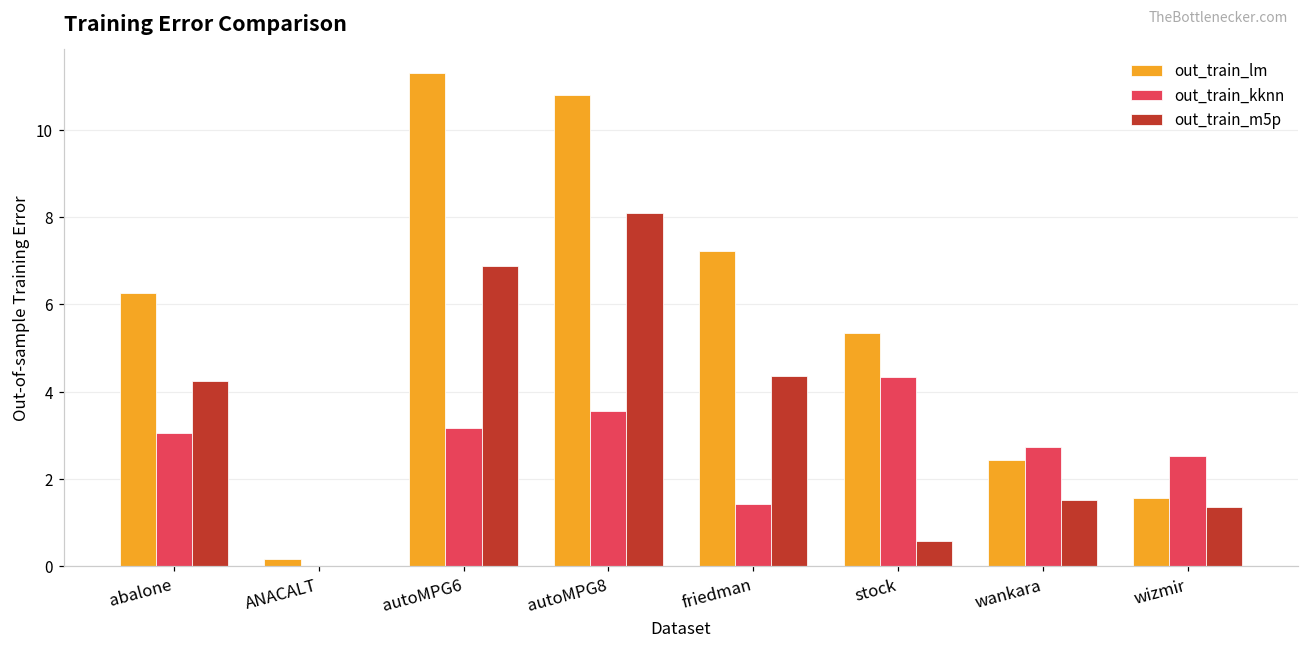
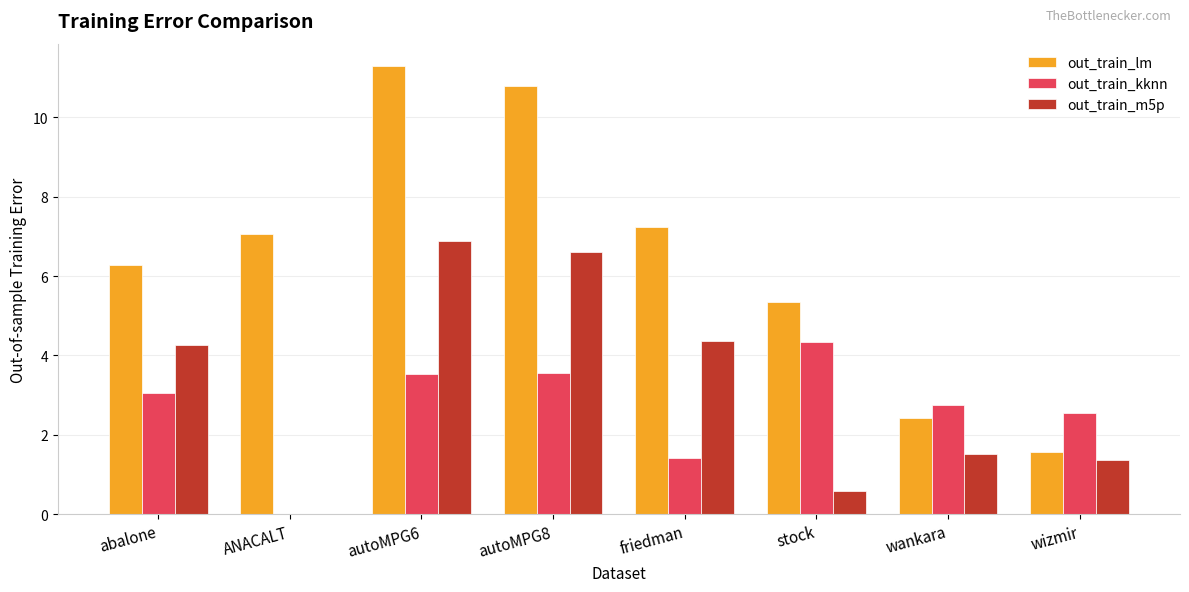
  {
    "out_train_lm": {
      "abalone": 6.3,
-     "ANACALT": 0.2,
+     "ANACALT": 7.1,
      "autoMPG6": 11.3,
      "autoMPG8": 10.8,
      "friedman": 7.2,
      "stock": 5.4,
      "wankara": 2.4,
      "wizmir": 1.6
    },
    "out_train_kknn": {
      "abalone": 3.1,
-     "autoMPG6": 3.2,
+     "autoMPG6": 3.5,
      "autoMPG8": 3.6,
      "friedman": 1.4,
      "stock": 4.3,
      "wankara": 2.7,
      "wizmir": 2.5
    },
    "out_train_m5p": {
      "abalone": 4.3,
      "autoMPG6": 6.9,
-     "autoMPG8": 8.1,
+     "autoMPG8": 6.6,
      "friedman": 4.4,
      "stock": 0.6,
      "wankara": 1.5,
      "wizmir": 1.4
    }
  }
